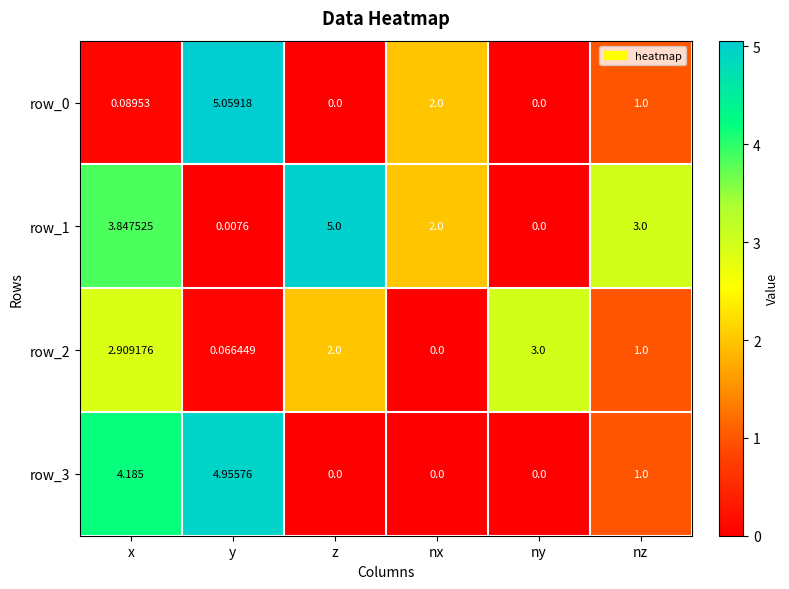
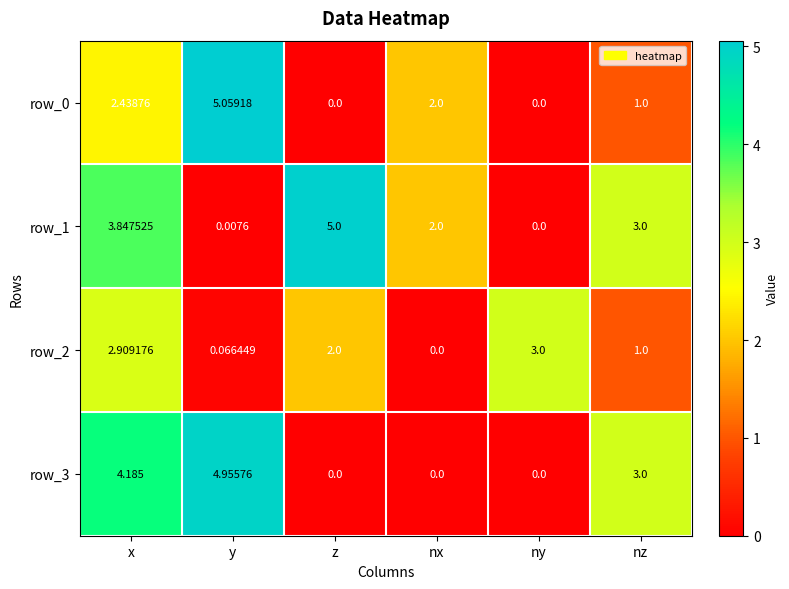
  {
    "row_0": {
-     "x": 0.08953,
+     "x": 2.43876,
      "y": 5.05918,
      "z": 0.0,
      "nx": 2.0,
      "ny": 0.0,
      "nz": 1.0
    },
    "row_1": {
      "x": 3.847525,
      "y": 0.0076,
      "z": 5.0,
      "nx": 2.0,
      "ny": 0.0,
      "nz": 3.0
    },
    "row_2": {
      "x": 2.909176,
      "y": 0.066449,
      "z": 2.0,
      "nx": 0.0,
      "ny": 3.0,
      "nz": 1.0
    },
    "row_3": {
      "x": 4.185,
      "y": 4.95576,
      "z": 0.0,
      "nx": 0.0,
      "ny": 0.0,
-     "nz": 1.0
+     "nz": 3.0
    }
  }
